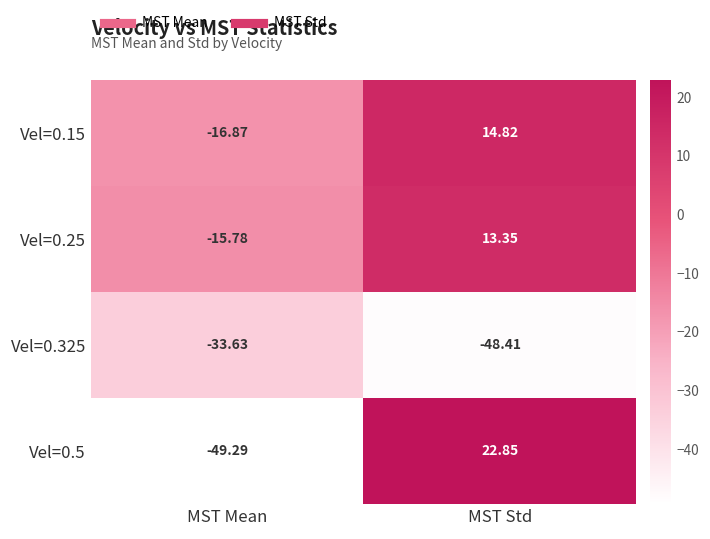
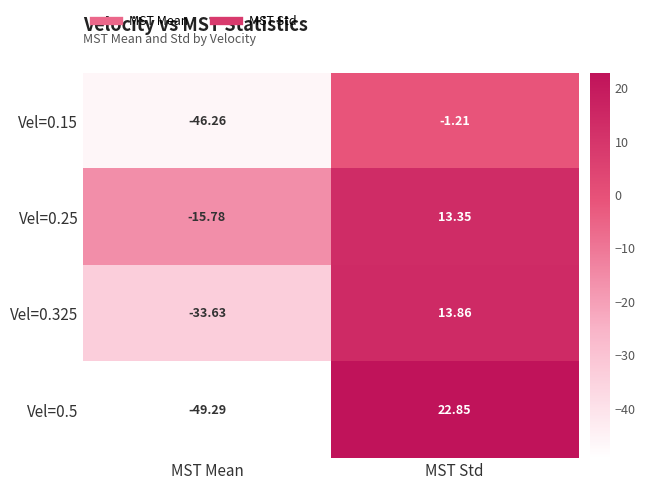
  {
    "Vel=0.15": {
-     "MST Mean": -16.87,
-     "MST Std": 14.82
+     "MST Mean": -46.26,
+     "MST Std": -1.21
    },
    "Vel=0.25": {
      "MST Mean": -15.78,
      "MST Std": 13.35
    },
    "Vel=0.325": {
      "MST Mean": -33.63,
-     "MST Std": -48.41
+     "MST Std": 13.86
    },
    "Vel=0.5": {
      "MST Mean": -49.29,
      "MST Std": 22.85
    }
  }
